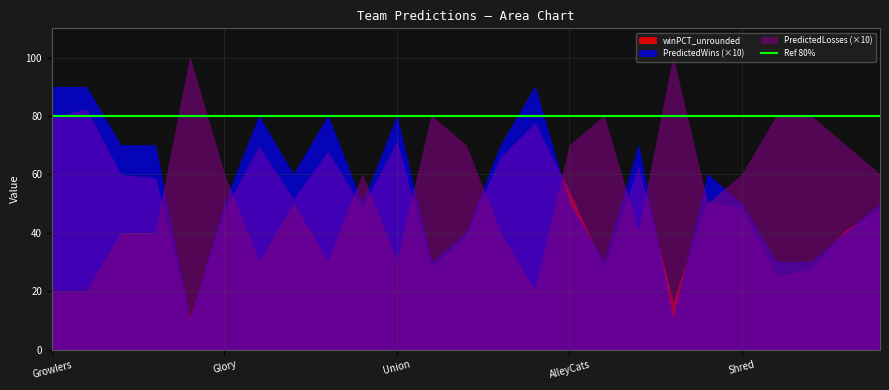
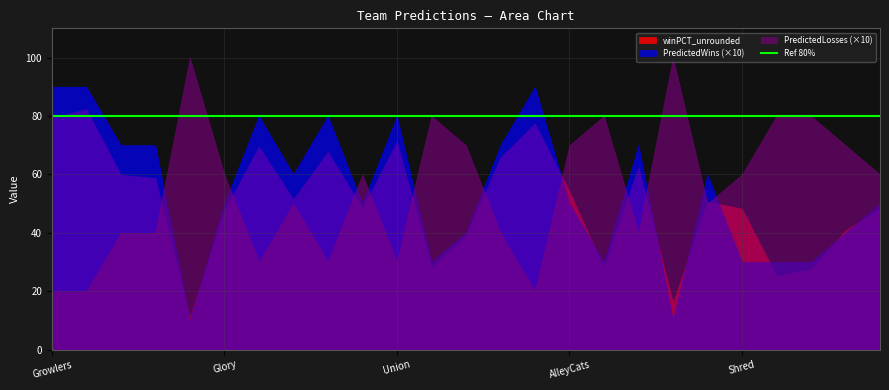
  {
    "winPCT_unrounded": {
      "Growlers": 79,
      "Glory": 48,
      "Union": 71,
      "AlleyCats": 54,
      "Shred": 48
    },
    "PredictedWins (×10)": {
      "Growlers": 90,
      "Glory": 50,
      "Union": 80,
      "AlleyCats": 50,
-     "Shred": 50
+     "Shred": 30
    },
    "PredictedLosses (×10)": {
      "Growlers": 20,
      "Glory": 60,
      "Union": 30,
      "AlleyCats": 70,
      "Shred": 60
    }
  }
